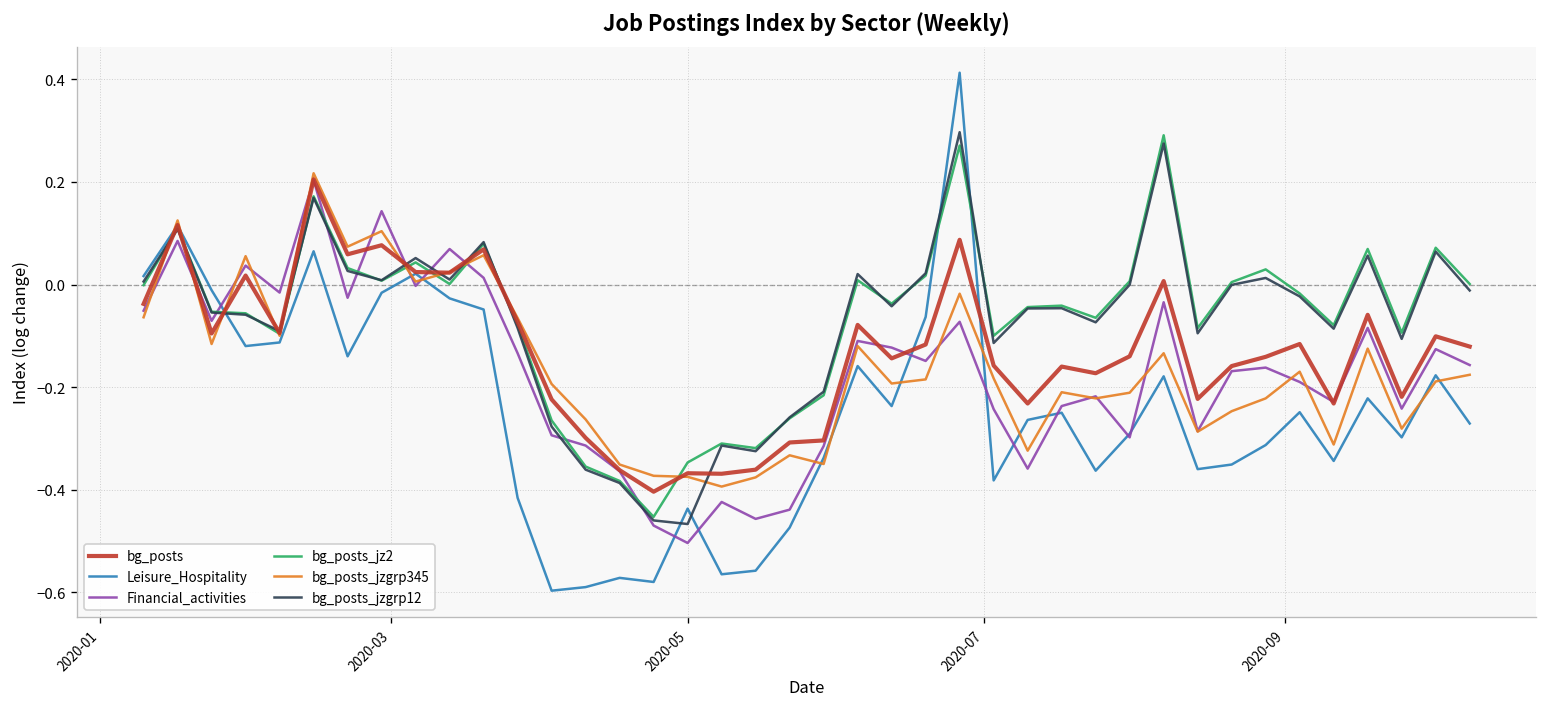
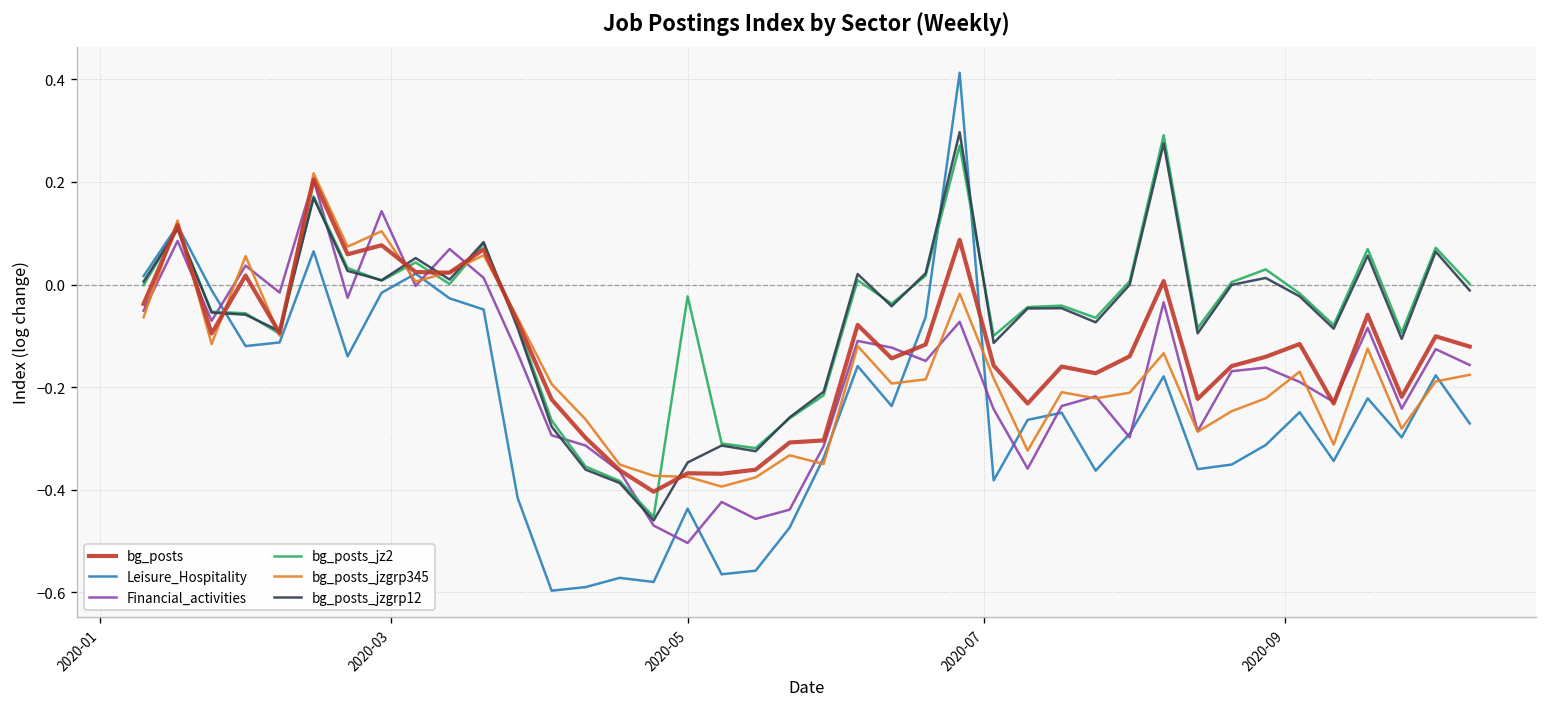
  {
    "bg_posts": {
      "2020-05": -0.37
    },
    "Leisure_Hospitality": {
      "2020-05": -0.44
    },
    "Financial_activities": {
      "2020-05": -0.50
    },
    "bg_posts_jz2": {
-     "2020-05": -0.35
+     "2020-05": -0.02
    },
    "bg_posts_jzgrp345": {
      "2020-05": -0.38
    },
    "bg_posts_jzgrp12": {
-     "2020-05": -0.47
+     "2020-05": -0.35
    }
  }
